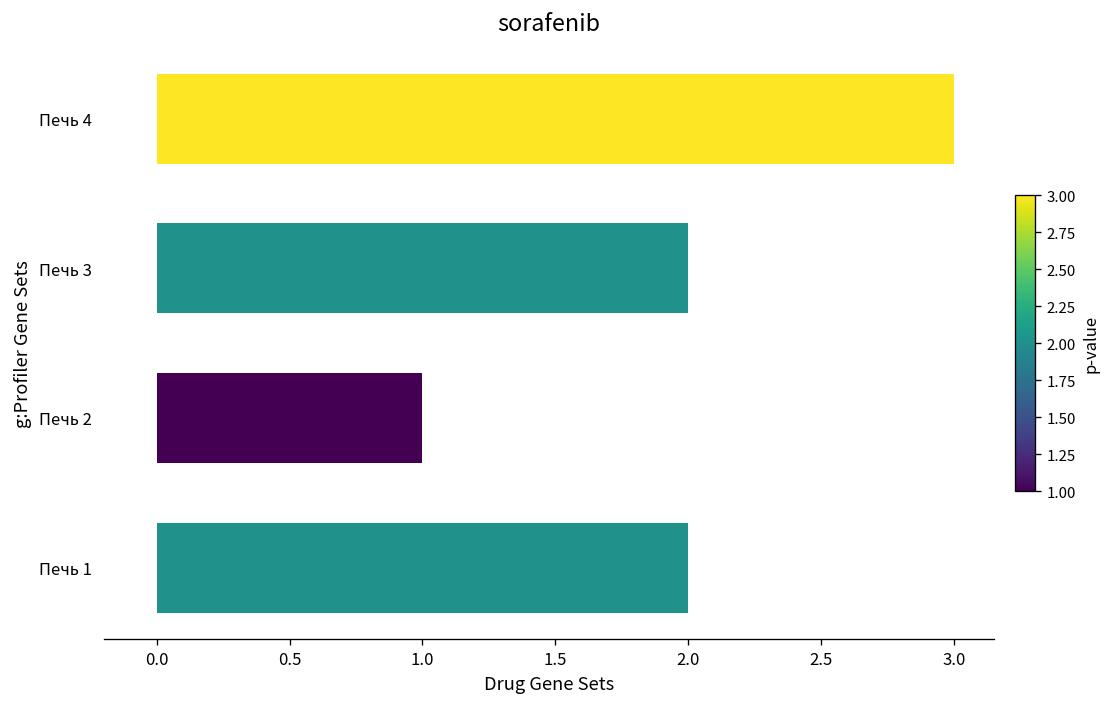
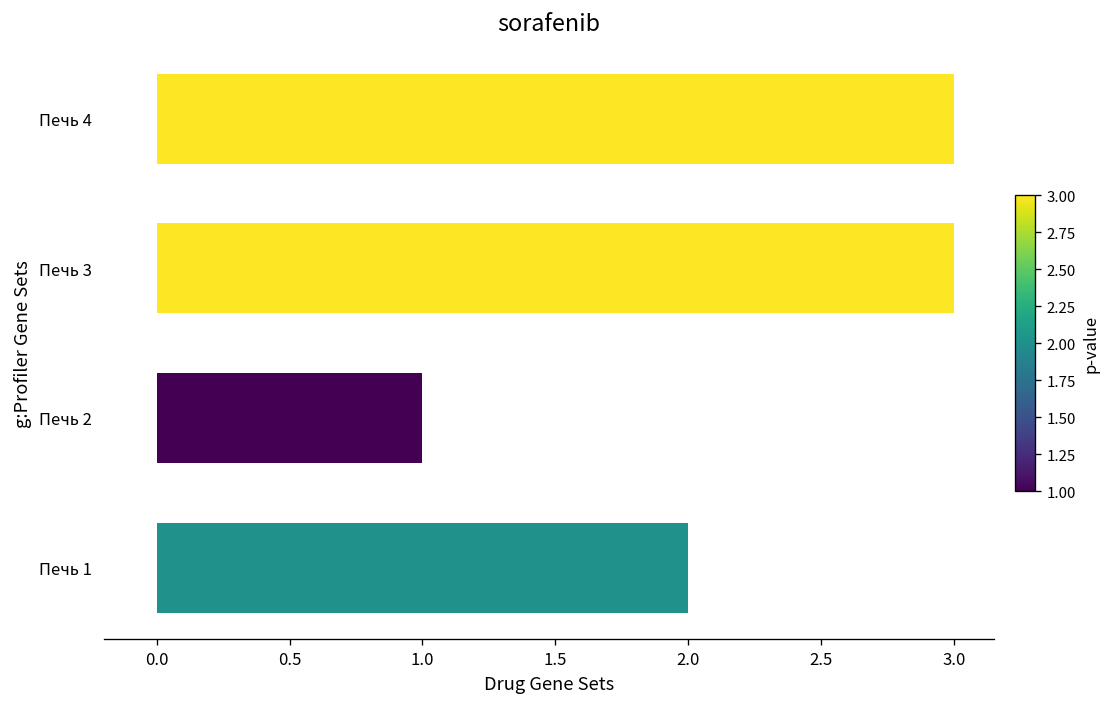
  {
    "Печь 4": 3,
-   "Печь 3": 2,
+   "Печь 3": 3,
    "Печь 2": 1,
    "Печь 1": 2
  }
